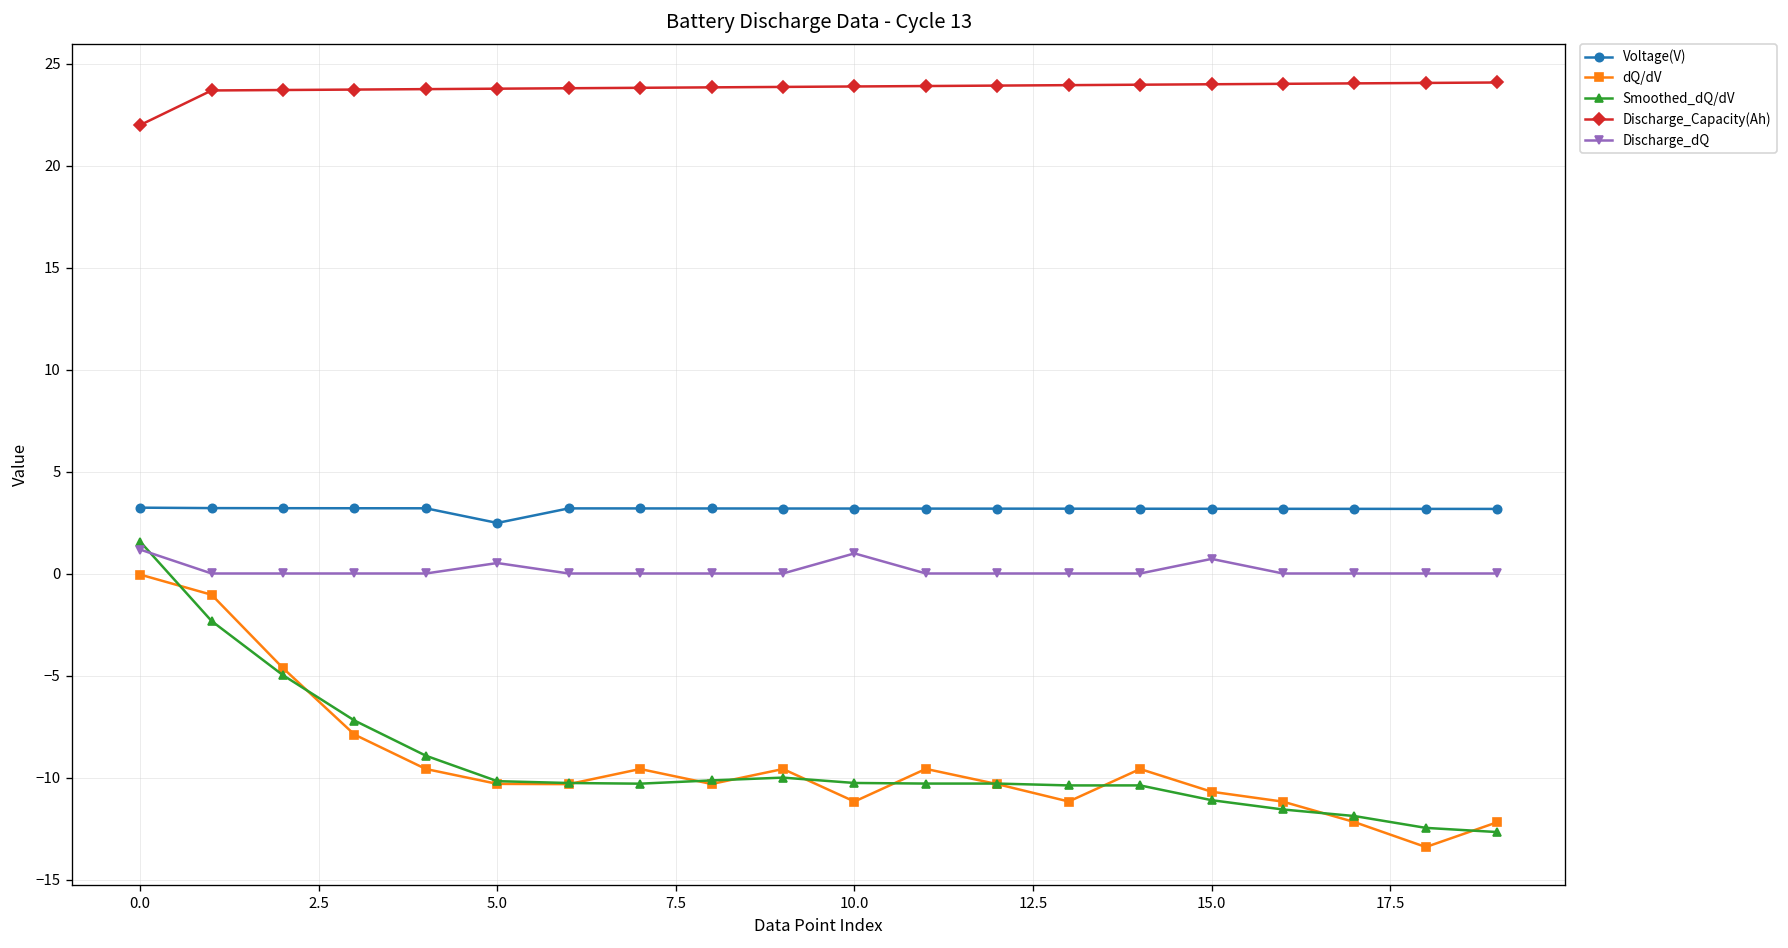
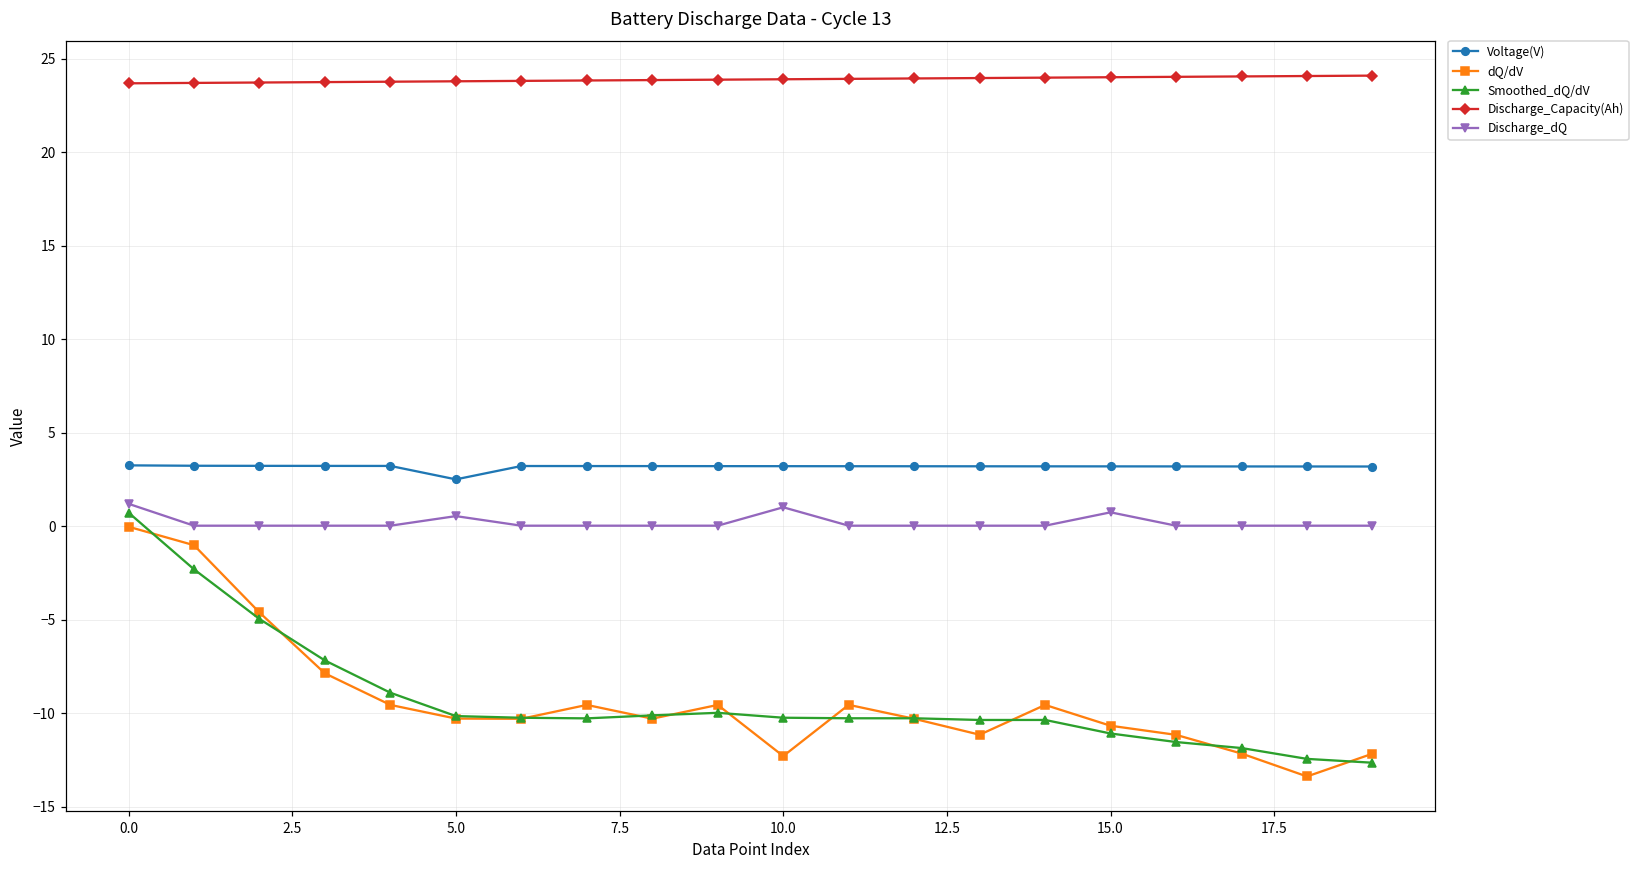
  {
    "Voltage(V)": {
      "0.0": 3.2,
      "5.0": 2.5,
      "10.0": 3.2,
      "15.0": 3.2
    },
    "dQ/dV": {
      "0.0": 0.0,
-     "10.0": -11.2,
+     "10.0": -12.3,
      "15.0": -10.7
    },
    "Smoothed_dQ/dV": {
-     "0.0": 1.6,
+     "0.0": 0.7,
      "10.0": -10.2,
      "15.0": -11.1
    },
    "Discharge_Capacity(Ah)": {
-     "0.0": 22.0,
+     "0.0": 23.7,
      "5.0": 23.8,
      "10.0": 23.9,
      "15.0": 24.0
    },
    "Discharge_dQ": {
      "0.0": 1.2,
      "5.0": 0.5,
      "10.0": 1.0,
      "15.0": 0.7
    }
  }
